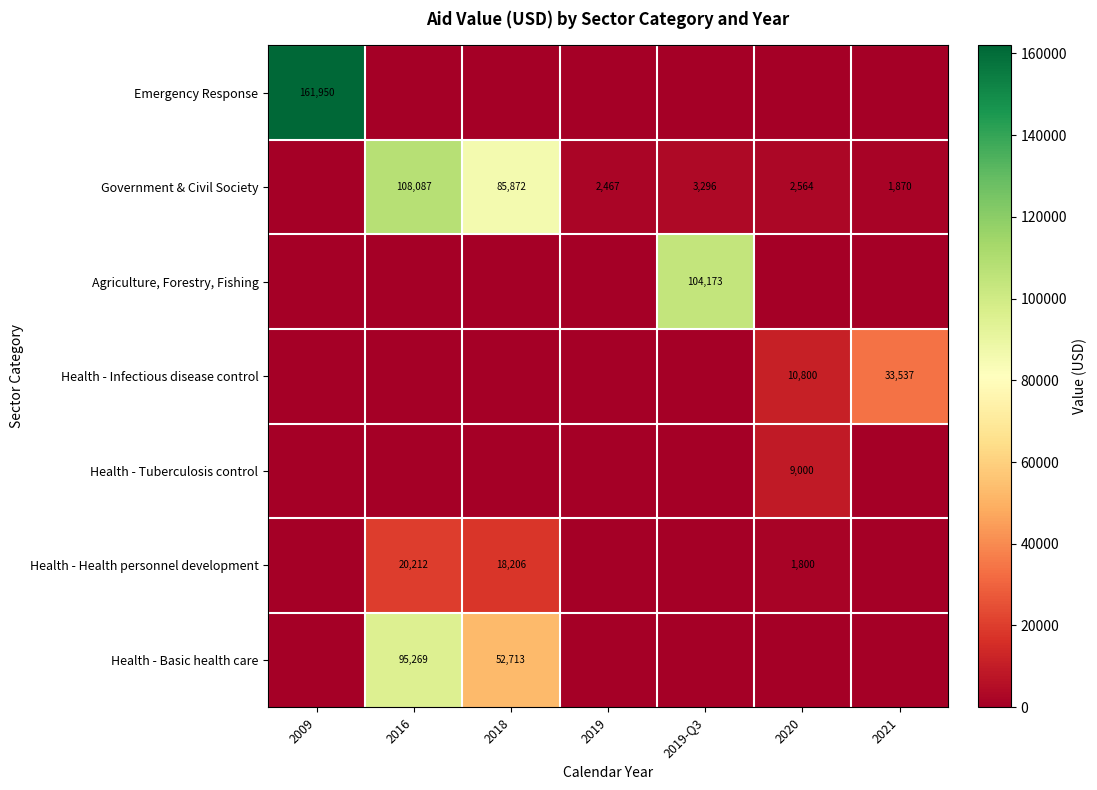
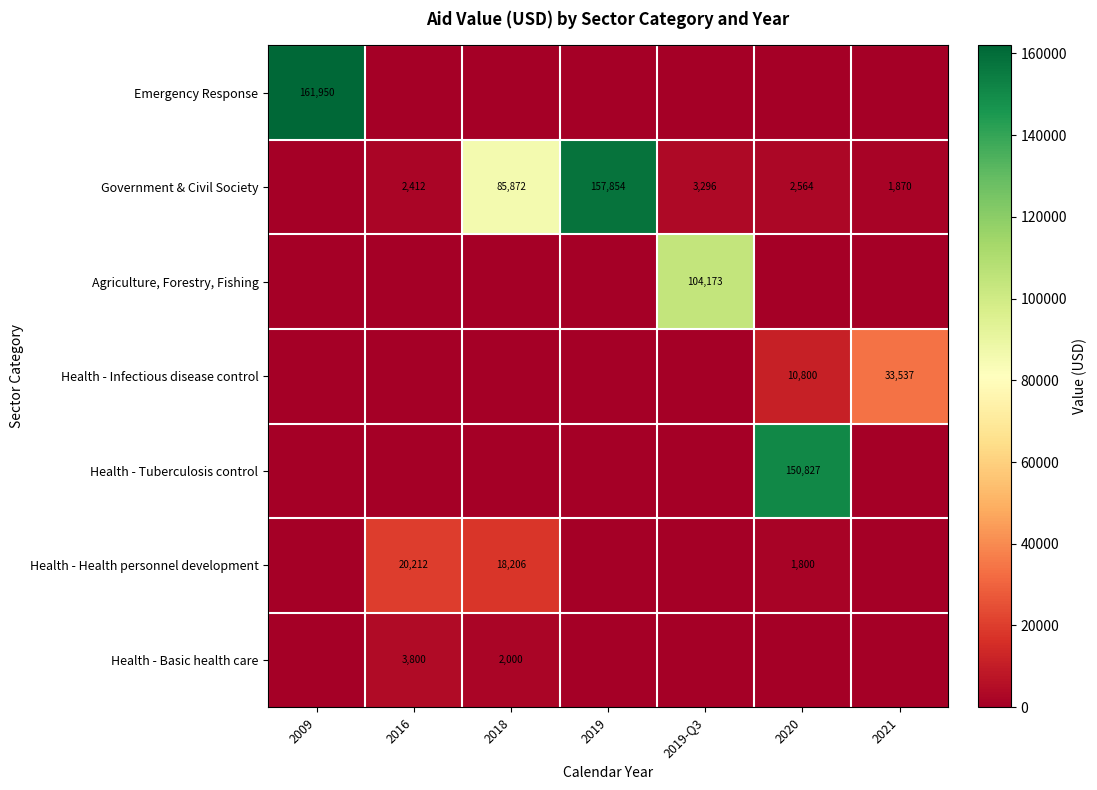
  {
    "Emergency Response": {
      "2009": "161,950"
    },
    "Government & Civil Society": {
-     "2016": "108,087",
+     "2016": "2,412",
      "2018": "85,872",
-     "2019": "2,467",
+     "2019": "157,854",
      "2019-Q3": "3,296",
      "2020": "2,564",
      "2021": "1,870"
    },
    "Agriculture, Forestry, Fishing": {
      "2019-Q3": "104,173"
    },
    "Health - Infectious disease control": {
      "2020": "10,800",
      "2021": "33,537"
    },
    "Health - Tuberculosis control": {
-     "2020": "9,000"
+     "2020": "150,827"
    },
    "Health - Health personnel development": {
      "2016": "20,212",
      "2018": "18,206",
      "2020": "1,800"
    },
    "Health - Basic health care": {
-     "2016": "95,269",
-     "2018": "52,713"
+     "2016": "3,800",
+     "2018": "2,000"
    }
  }
